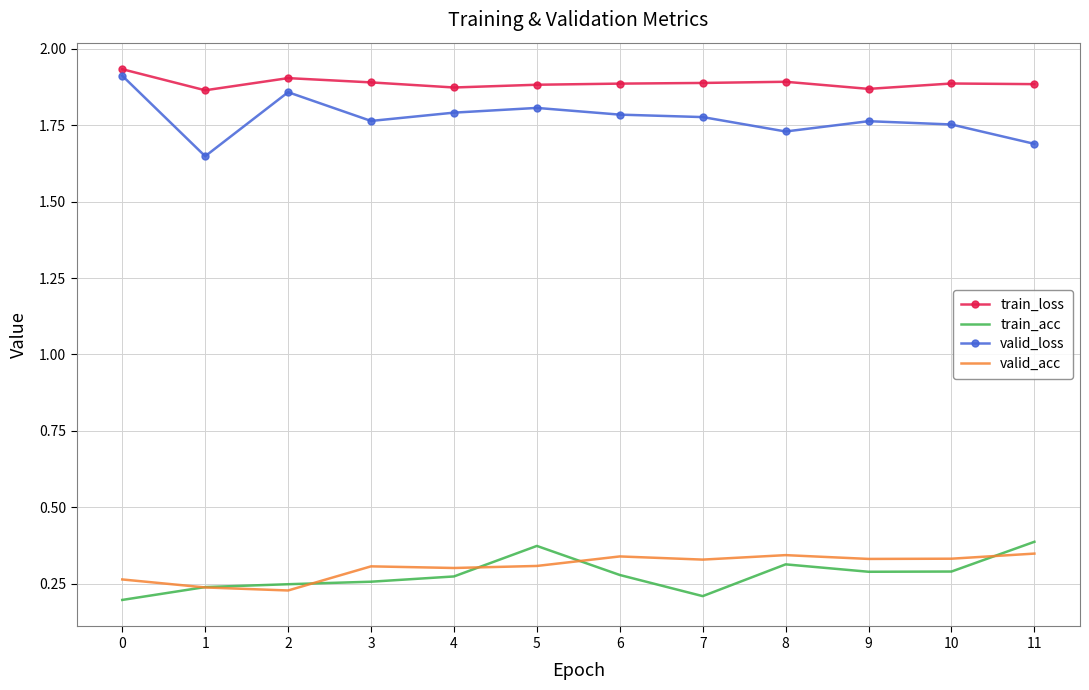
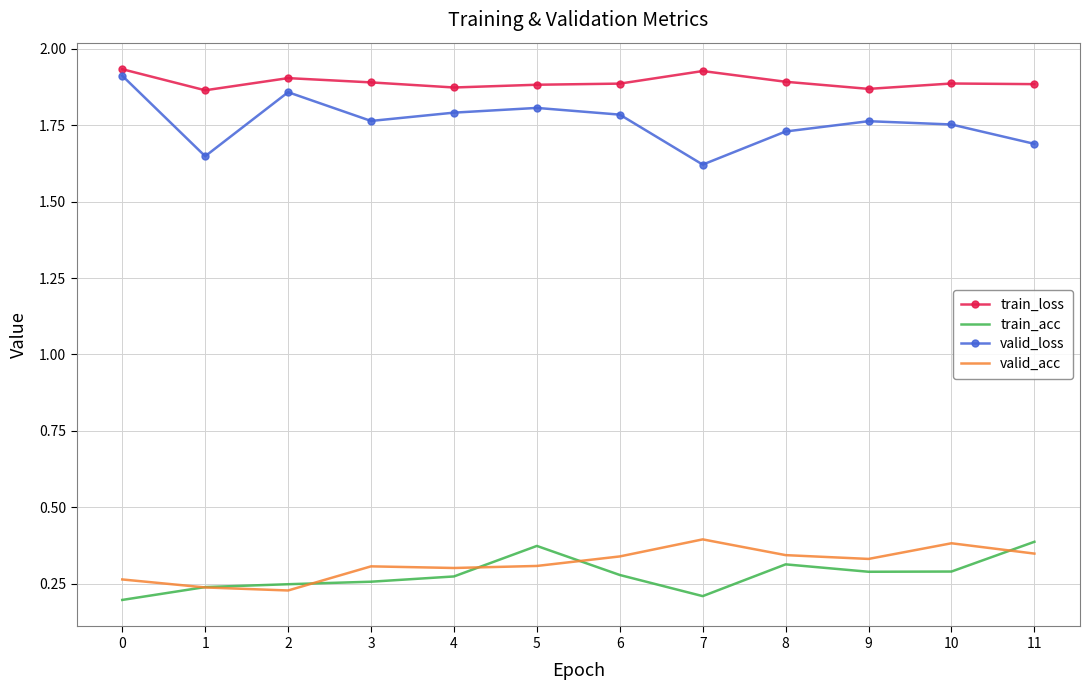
  {
    "train_loss": {
      "0": 1.93,
      "1": 1.86,
      "2": 1.90,
      "3": 1.89,
      "4": 1.87,
      "5": 1.88,
      "6": 1.89,
-     "7": 1.89,
+     "7": 1.93,
      "8": 1.89,
      "9": 1.87,
      "10": 1.89,
      "11": 1.88
    },
    "train_acc": {
      "0": 0.20,
      "2": 0.25,
      "3": 0.26,
      "4": 0.27,
      "5": 0.37,
      "6": 0.28,
      "7": 0.21,
      "8": 0.31,
      "9": 0.29,
      "10": 0.29,
      "11": 0.39
    },
    "valid_loss": {
      "0": 1.91,
      "1": 1.65,
      "2": 1.86,
      "3": 1.76,
      "4": 1.79,
      "5": 1.81,
      "6": 1.78,
-     "7": 1.78,
+     "7": 1.62,
      "8": 1.73,
      "9": 1.76,
      "10": 1.75,
      "11": 1.69
    },
    "valid_acc": {
      "0": 0.26,
      "2": 0.23,
      "3": 0.31,
      "4": 0.30,
      "5": 0.31,
      "6": 0.34,
-     "7": 0.33,
+     "7": 0.39,
      "8": 0.34,
      "9": 0.33,
-     "10": 0.33,
+     "10": 0.38,
      "11": 0.35
    }
  }
